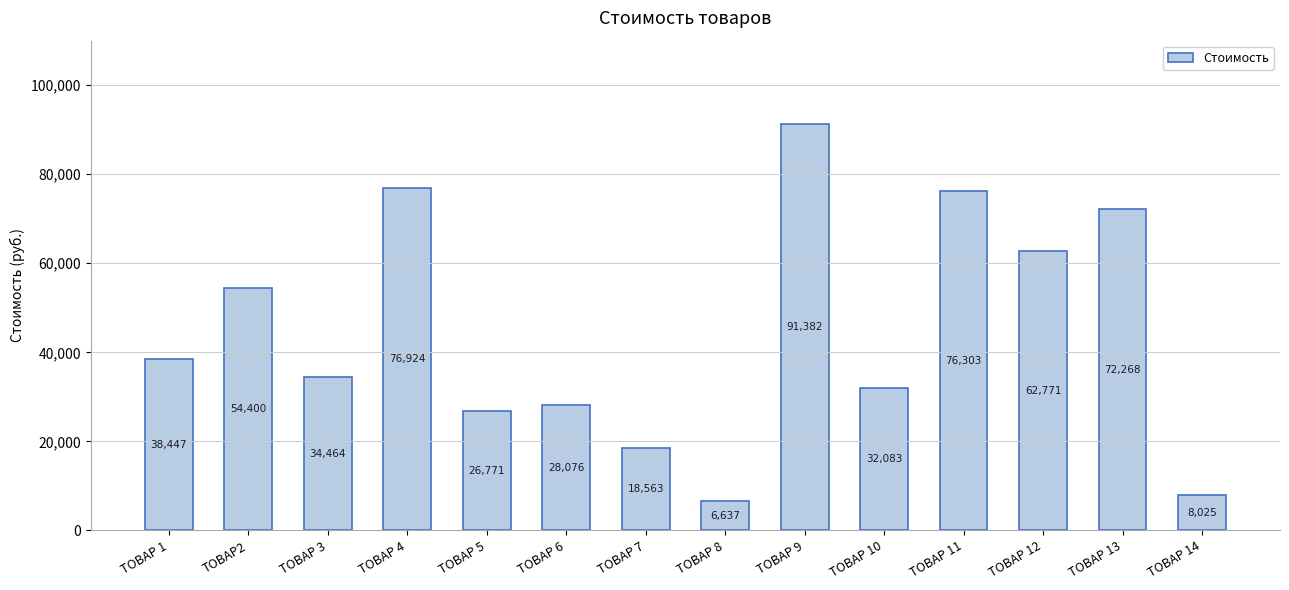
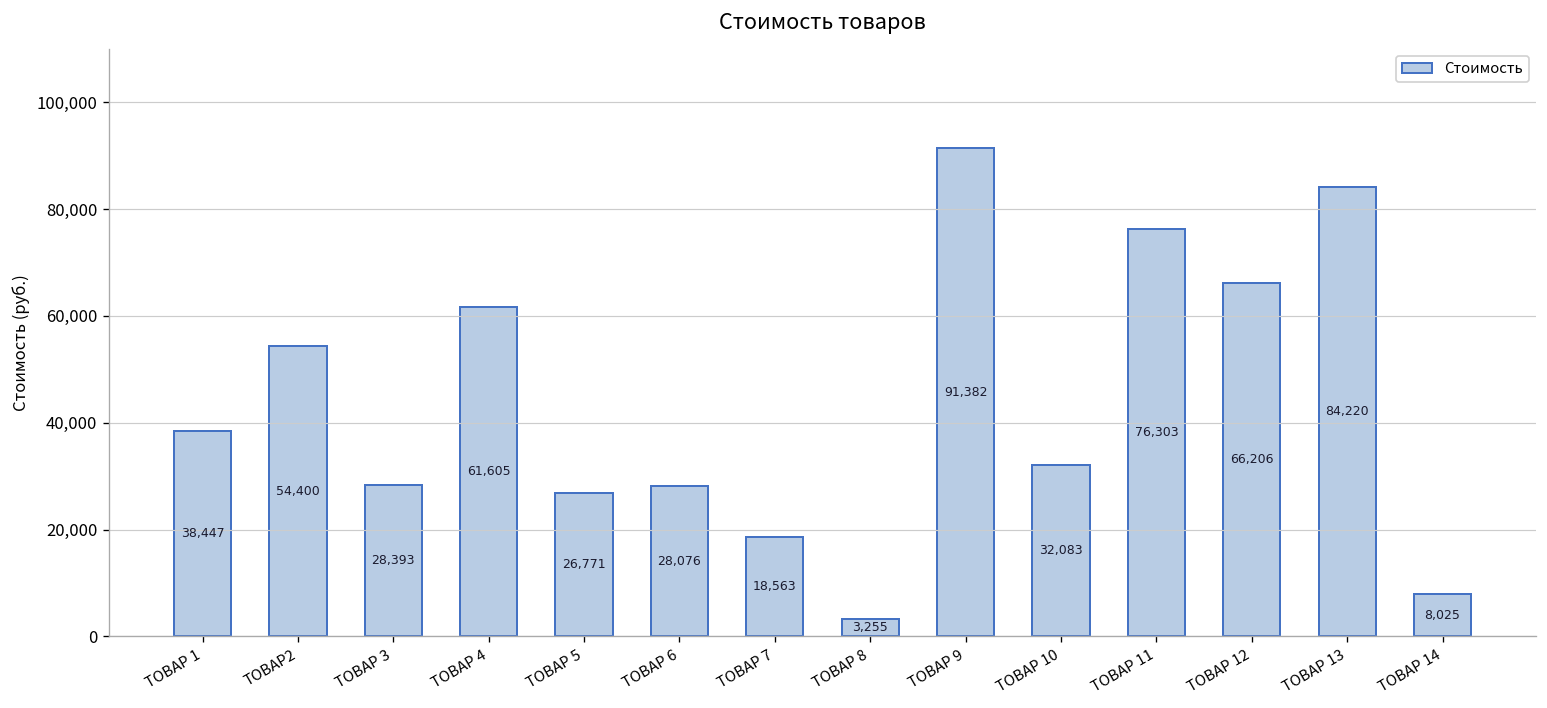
  {
    "ТОВАР 1": "38,447",
    "ТОВАР2": "54,400",
-   "ТОВАР 3": "34,464",
-   "ТОВАР 4": "76,924",
+   "ТОВАР 3": "28,393",
+   "ТОВАР 4": "61,605",
    "ТОВАР 5": "26,771",
    "ТОВАР 6": "28,076",
    "ТОВАР 7": "18,563",
-   "ТОВАР 8": "6,637",
+   "ТОВАР 8": "3,255",
    "ТОВАР 9": "91,382",
    "ТОВАР 10": "32,083",
    "ТОВАР 11": "76,303",
-   "ТОВАР 12": "62,771",
-   "ТОВАР 13": "72,268",
+   "ТОВАР 12": "66,206",
+   "ТОВАР 13": "84,220",
    "ТОВАР 14": "8,025"
  }
